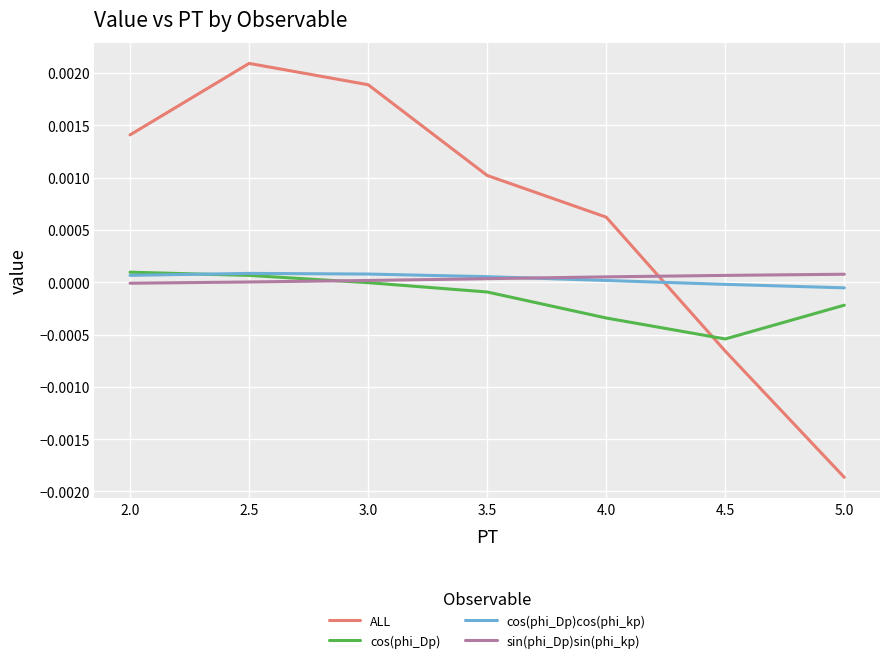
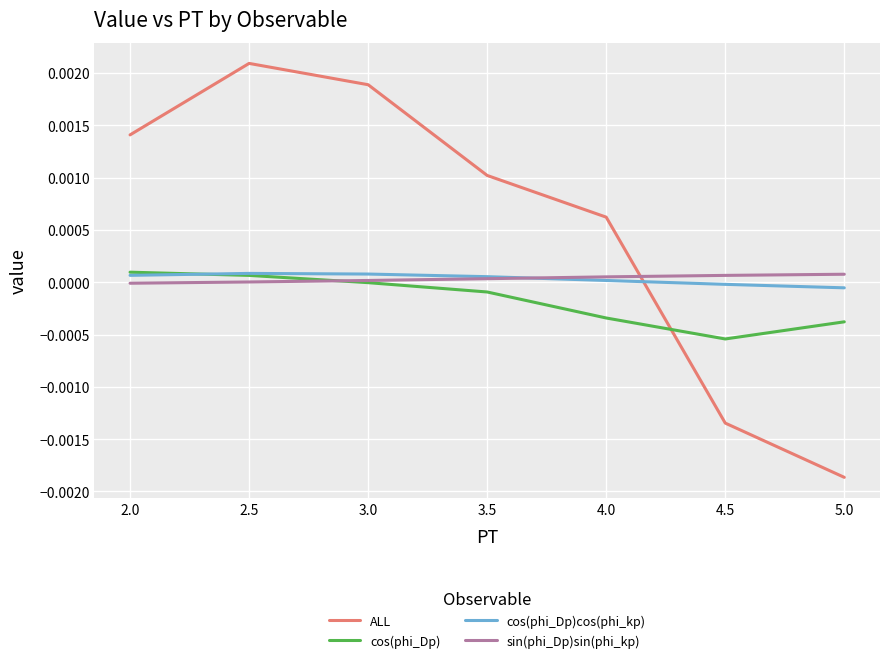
  {
    "ALL": {
      "2.0": 0.00141,
      "2.5": 0.00209,
      "3.0": 0.00189,
      "3.5": 0.00102,
      "4.0": 0.00062,
-     "4.5": -0.00066,
+     "4.5": -0.00135,
      "5.0": -0.00186
    },
    "cos(phi_Dp)": {
      "2.0": 0.00010,
      "3.5": -0.00009,
      "4.0": -0.00034,
      "4.5": -0.00054,
-     "5.0": -0.00022
+     "5.0": -0.00038
    },
    "cos(phi_Dp)cos(phi_kp)": {
      "2.0": 0.00007,
      "3.0": 0.00008,
      "4.0": 0.00002,
      "4.5": -0.00002,
      "5.0": -0.00005
    },
    "sin(phi_Dp)sin(phi_kp)": {
      "2.0": -0.00001,
      "2.5": 0.00000,
      "4.0": 0.00005,
      "4.5": 0.00006,
      "5.0": 0.00008
    }
  }
